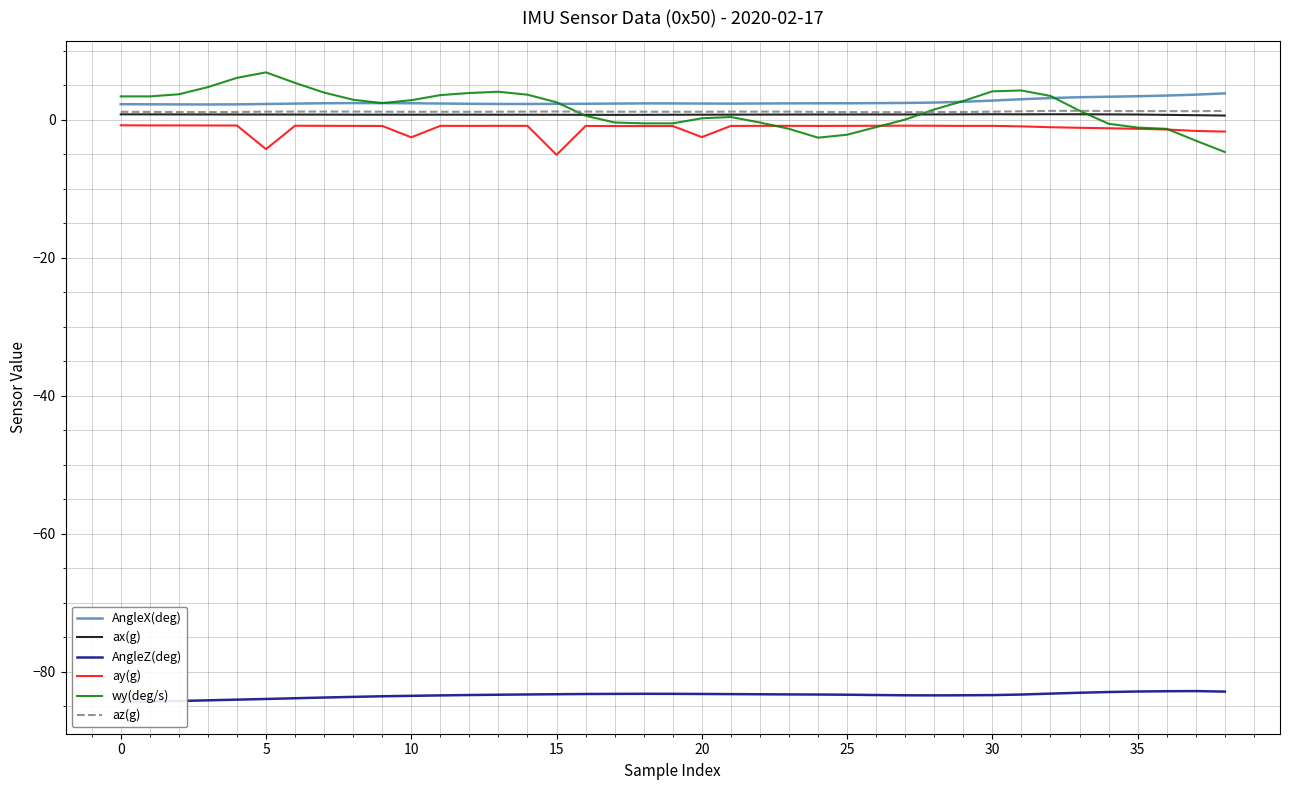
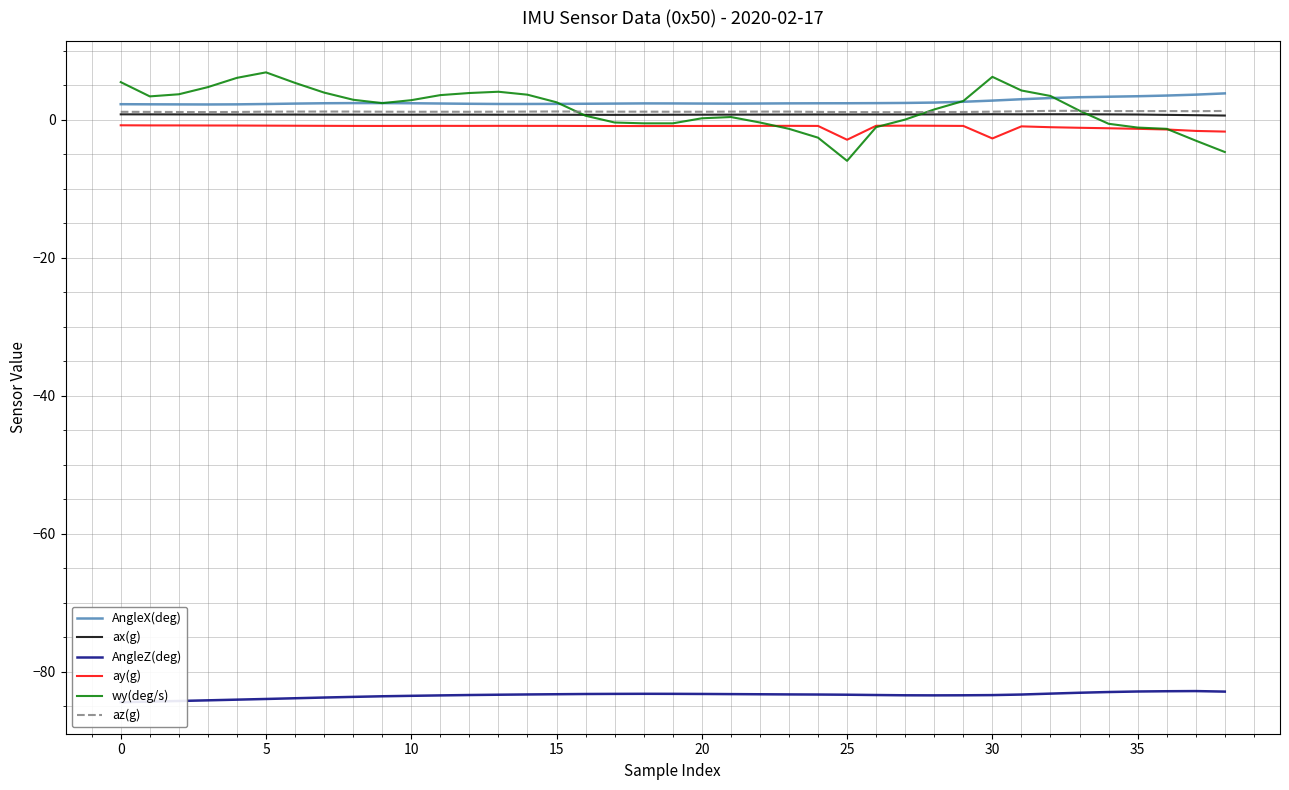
  {
    "AngleX(deg)": {
      "0": 2,
      "5": 2,
      "10": 2,
      "20": 2,
      "25": 2,
      "30": 3,
      "35": 3
    },
    "ax(g)": {
      "5": 1,
      "10": 1,
      "15": 1,
      "20": 1,
      "30": 1,
      "35": 1
    },
    "AngleZ(deg)": {
      "5": -84,
      "10": -83,
      "15": -83,
      "20": -83,
      "25": -83,
      "30": -83,
      "35": -83
    },
    "ay(g)": {
      "0": -1,
-     "5": -4,
-     "10": -3,
-     "15": -5,
-     "20": -3,
-     "25": -1,
-     "30": -1
+     "5": -1,
+     "10": -1,
+     "15": -1,
+     "20": -1,
+     "25": -3,
+     "30": -3
    },
    "wy(deg/s)": {
-     "0": 3,
+     "0": 5,
      "5": 7,
      "10": 3,
      "20": 0,
-     "25": -2,
-     "30": 4
+     "25": -6,
+     "30": 6
    },
    "az(g)": {
      "5": 1,
      "10": 1,
      "15": 1,
      "20": 1,
      "30": 1,
      "35": 1
    }
  }
